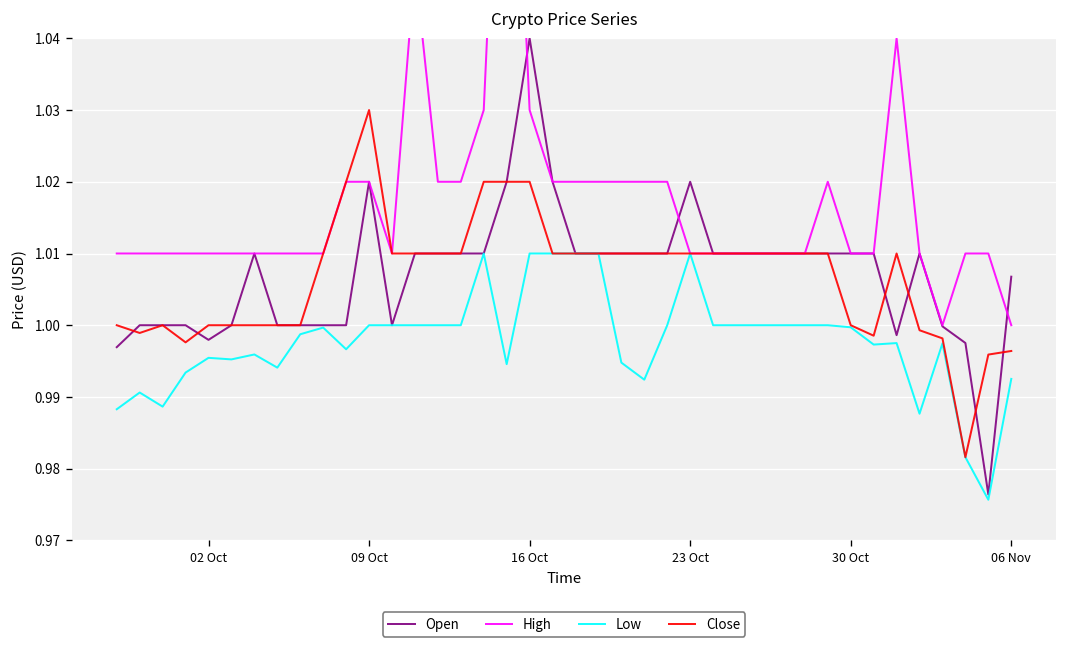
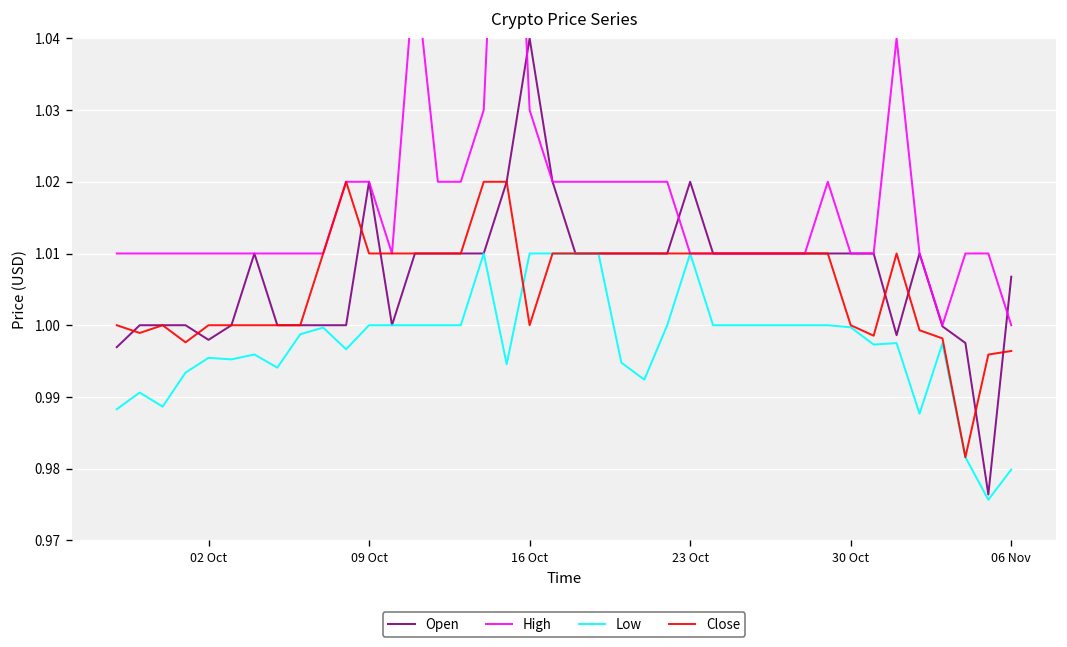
  {
    "Open": {
      "02 Oct": 0.998,
      "16 Oct": 1.040,
      "23 Oct": 1.020,
      "06 Nov": 1.007
    },
    "High": {
      "02 Oct": 1.010,
      "16 Oct": 1.030,
      "06 Nov": 1.000
    },
    "Low": {
      "02 Oct": 0.995,
      "09 Oct": 1.000,
      "16 Oct": 1.010,
-     "06 Nov": 0.993
+     "06 Nov": 0.980
    },
    "Close": {
      "02 Oct": 1.00,
-     "09 Oct": 1.03,
-     "16 Oct": 1.02,
+     "09 Oct": 1.01,
+     "16 Oct": 1.00,
      "06 Nov": 0.996
    }
  }
